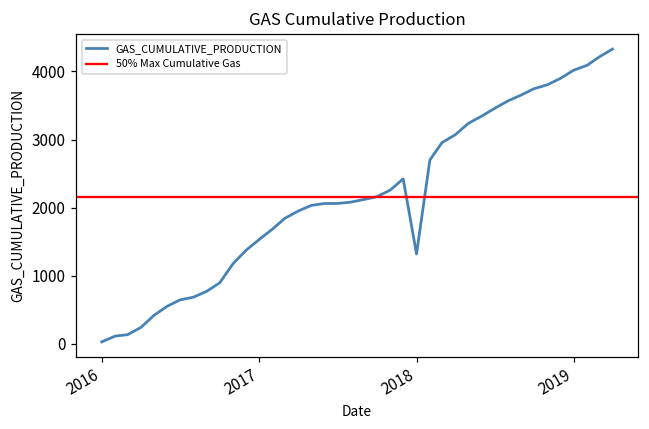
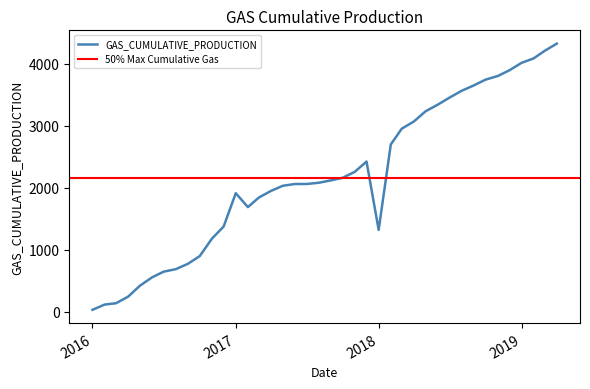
  {
    "2016": 0,
-   "2017": 1500,
+   "2017": 1900,
    "2018": 1300,
    "2019": 4000
  }
